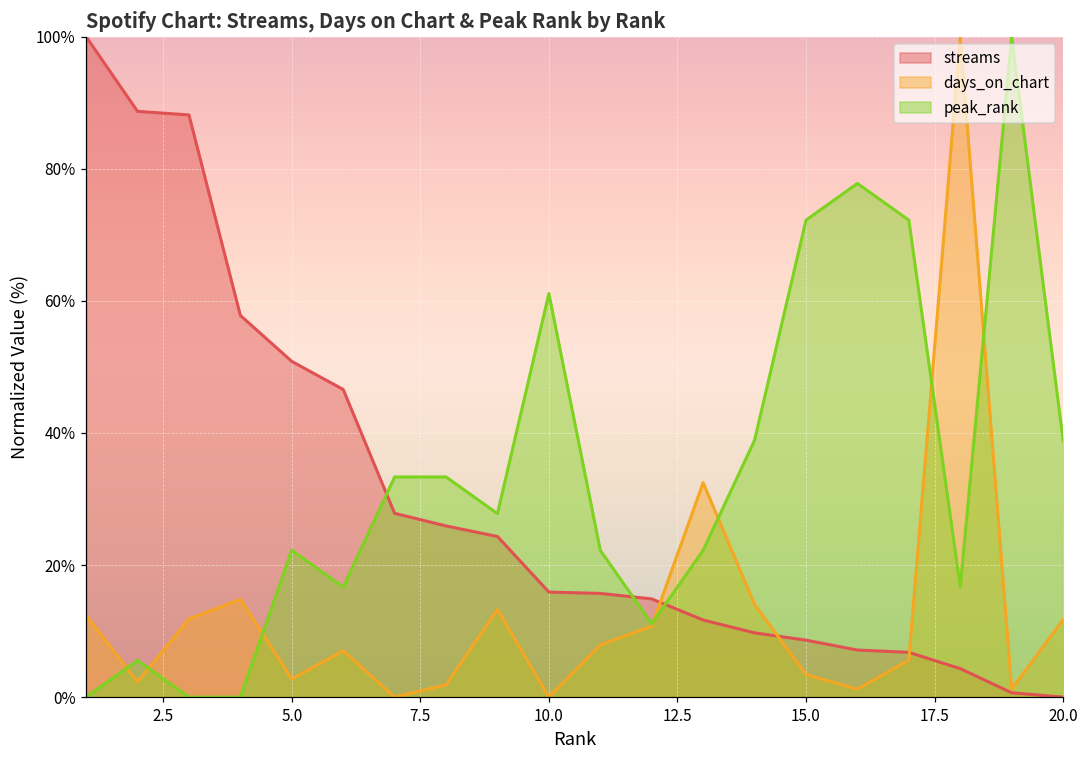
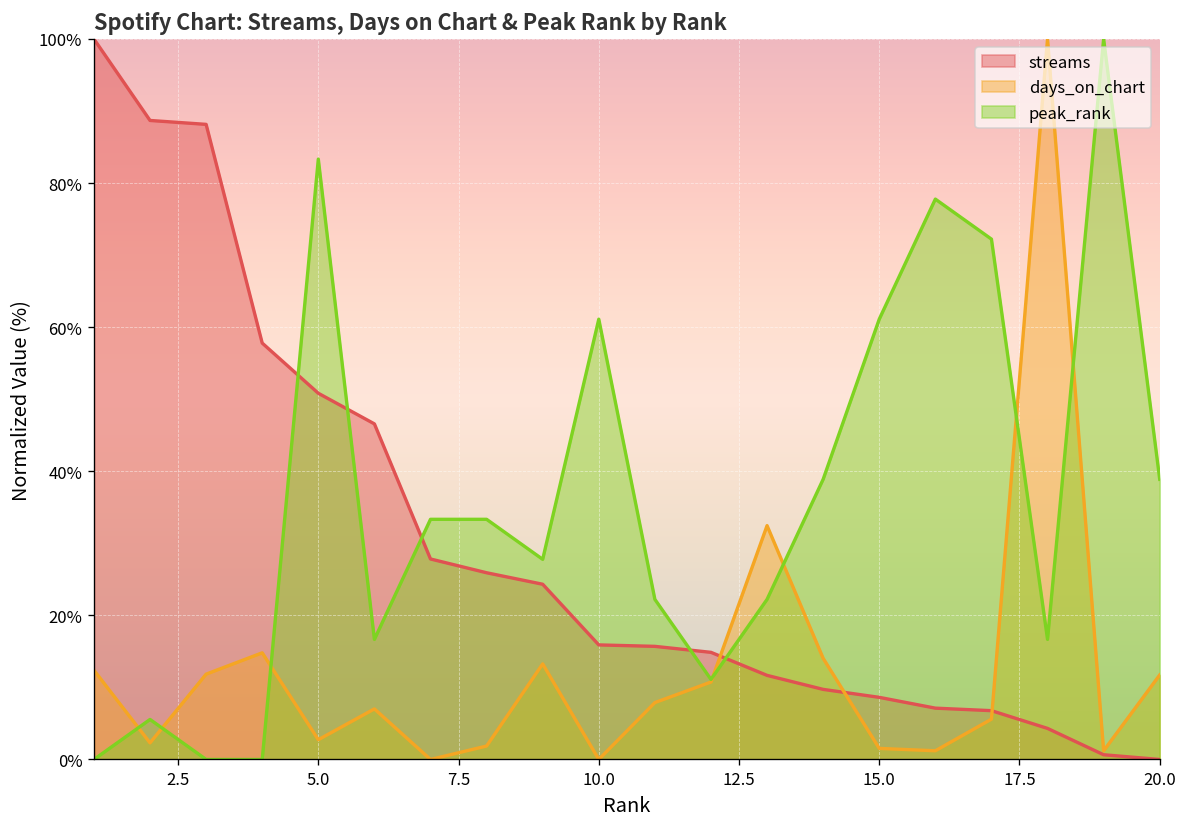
  {
    "streams": {
      "5.0": "51%",
      "10.0": "16%",
      "15.0": "9%",
      "20.0": "0%"
    },
    "days_on_chart": {
      "5.0": "3%",
      "10.0": "0%",
-     "15.0": "3%",
+     "15.0": "2%",
      "20.0": "12%"
    },
    "peak_rank": {
-     "5.0": "22%",
+     "5.0": "83%",
      "10.0": "61%",
-     "15.0": "72%",
+     "15.0": "61%",
      "20.0": "39%"
    }
  }
